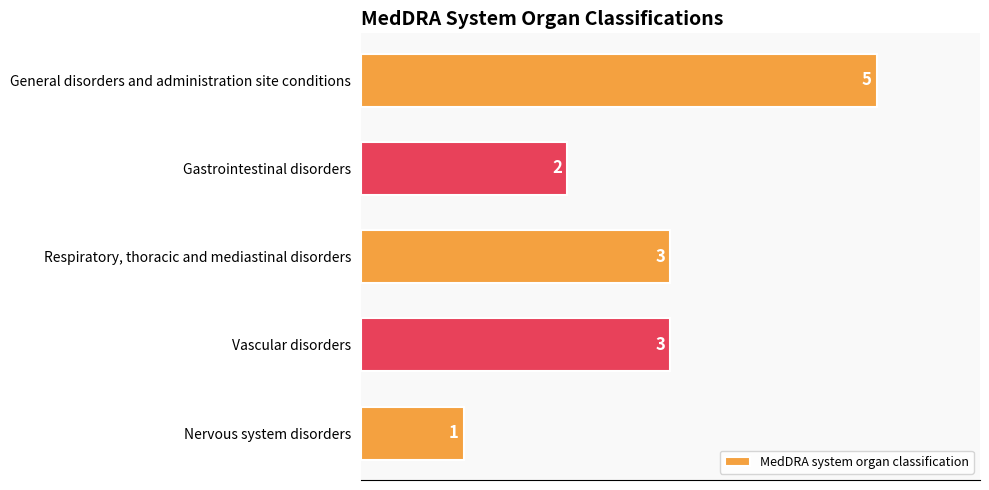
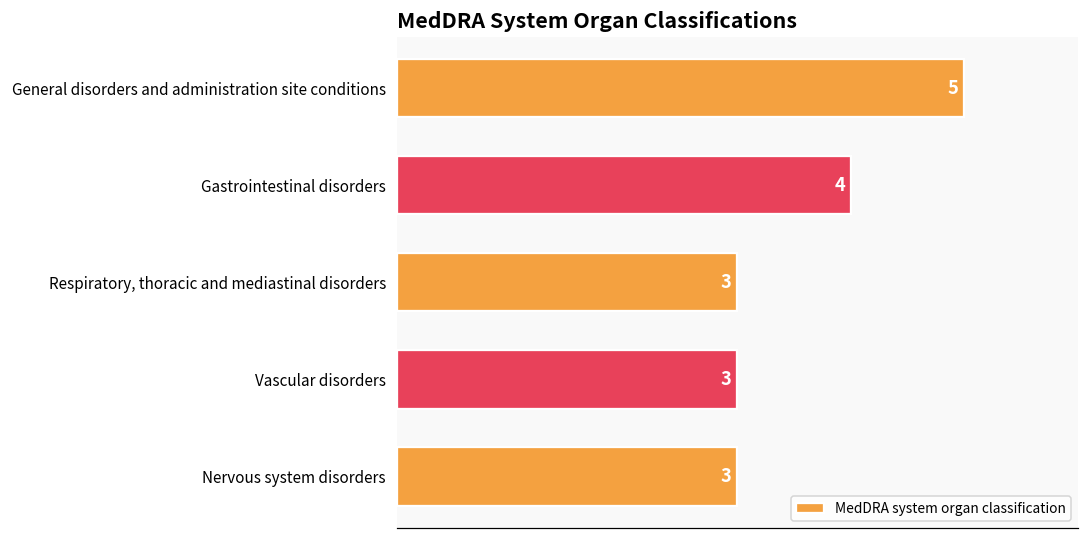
  {
    "General disorders and administration site conditions": 5,
-   "Gastrointestinal disorders": 2,
+   "Gastrointestinal disorders": 4,
    "Respiratory, thoracic and mediastinal disorders": 3,
    "Vascular disorders": 3,
-   "Nervous system disorders": 1
+   "Nervous system disorders": 3
  }
